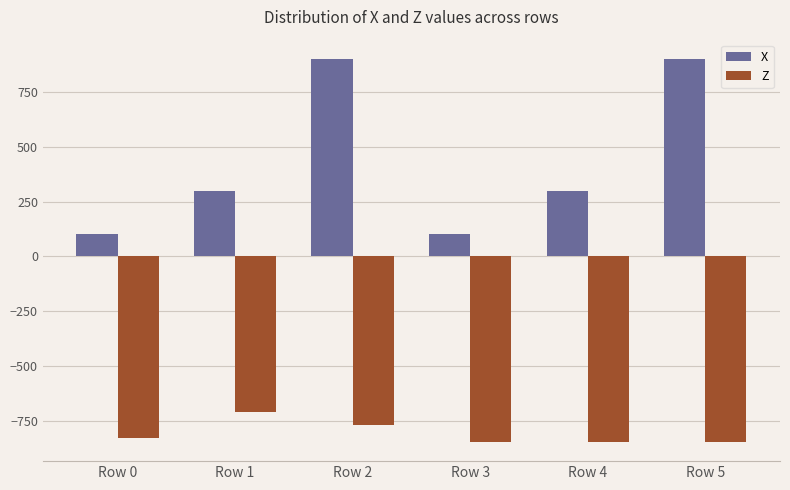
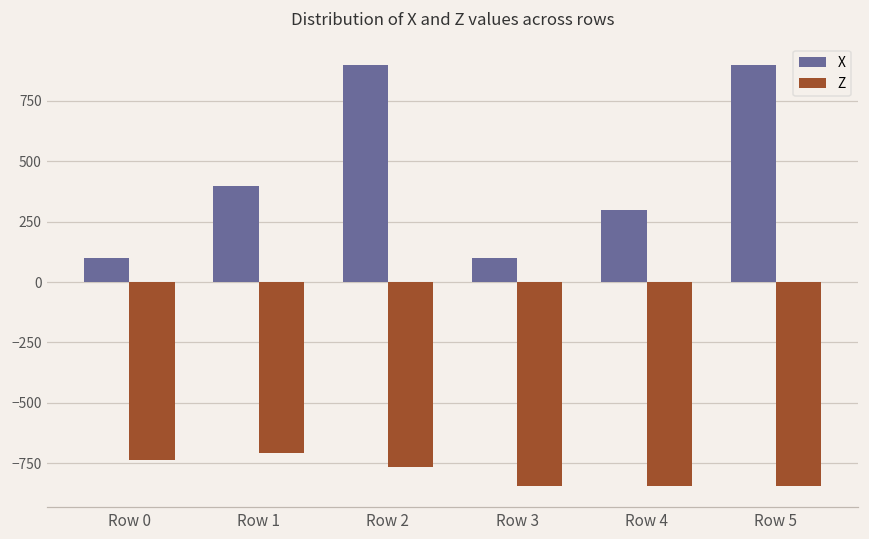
  {
    "X": {
      "Row 0": 100,
-     "Row 1": 300,
+     "Row 1": 400,
      "Row 2": 900,
      "Row 3": 100,
      "Row 4": 300,
      "Row 5": 900
    },
    "Z": {
-     "Row 0": -830,
+     "Row 0": -740,
      "Row 1": -710,
      "Row 2": -770,
      "Row 3": -850,
      "Row 4": -850,
      "Row 5": -850
    }
  }
